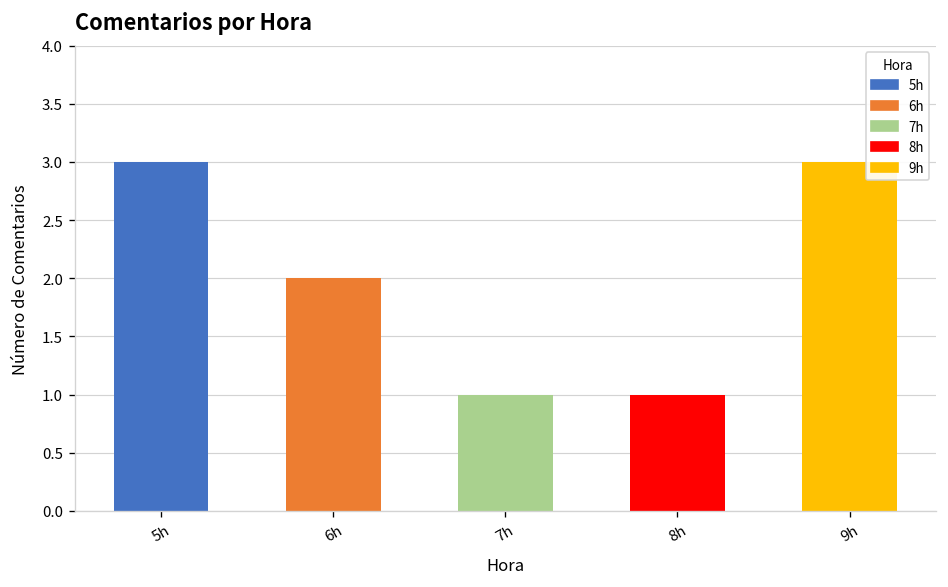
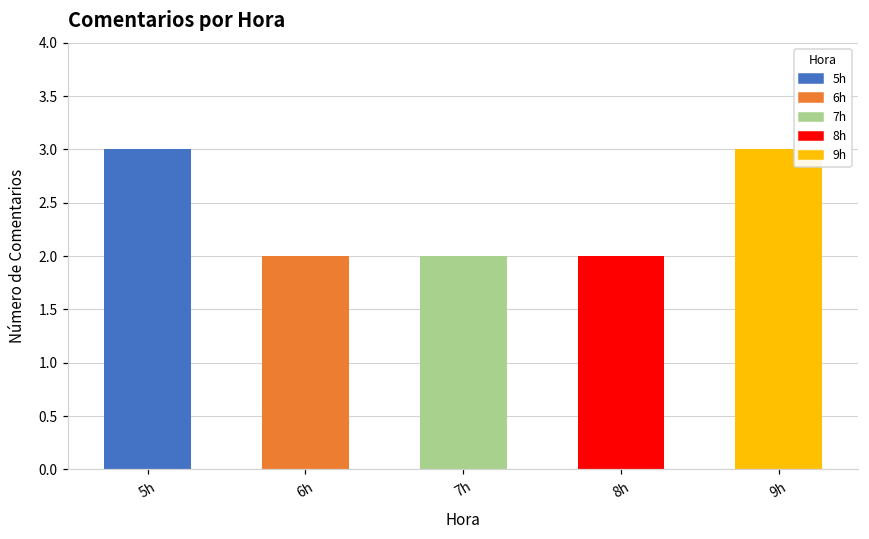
  {
    "5h": 3,
    "6h": 2,
-   "7h": 1,
-   "8h": 1,
+   "7h": 2,
+   "8h": 2,
    "9h": 3
  }
